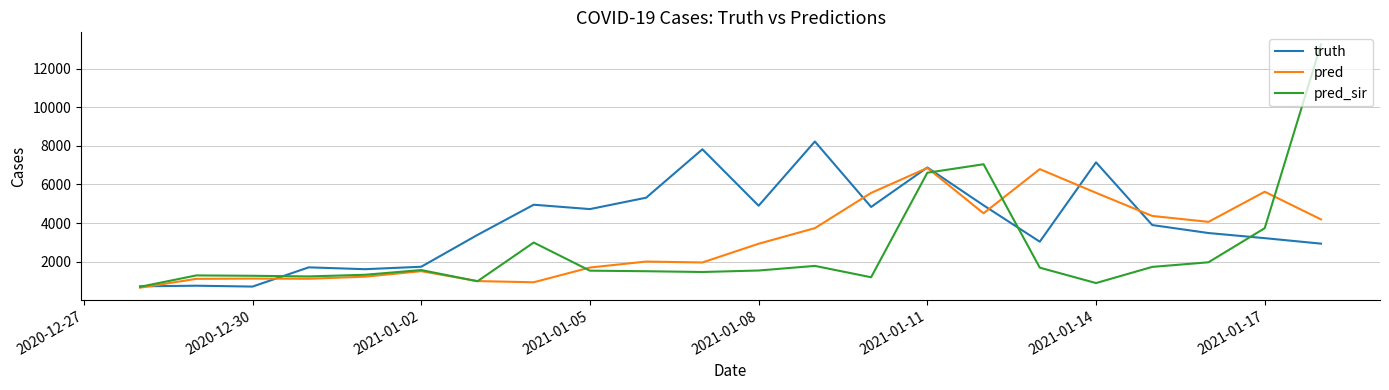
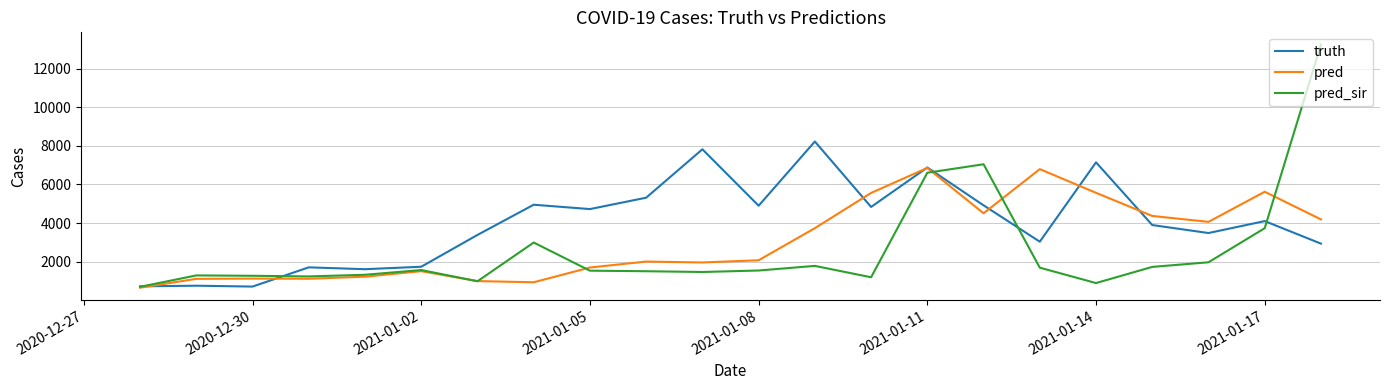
  {
    "truth": {
      "2020-12-30": 700,
      "2021-01-02": 1700,
      "2021-01-05": 4700,
      "2021-01-08": 4900,
      "2021-01-14": 7100,
-     "2021-01-17": 3200
+     "2021-01-17": 4100
    },
    "pred": {
      "2020-12-30": 1100,
      "2021-01-05": 1700,
-     "2021-01-08": 2900,
+     "2021-01-08": 2100,
      "2021-01-14": 5600,
      "2021-01-17": 5600
    },
    "pred_sir": {
      "2020-12-30": 1300,
      "2021-01-05": 1500,
      "2021-01-08": 1500,
      "2021-01-11": 6600,
      "2021-01-14": 900,
      "2021-01-17": 3700
    }
  }
